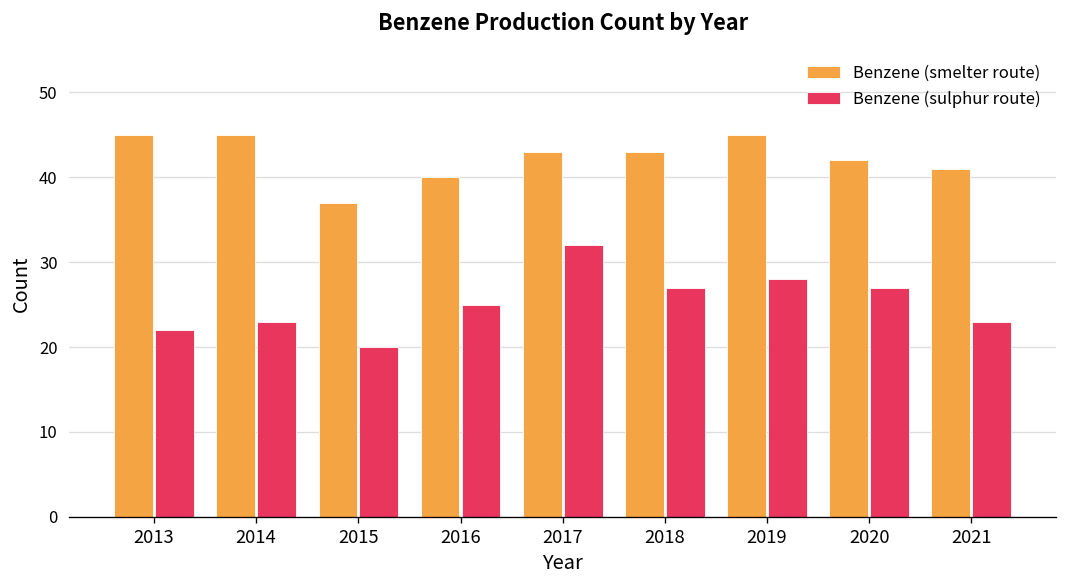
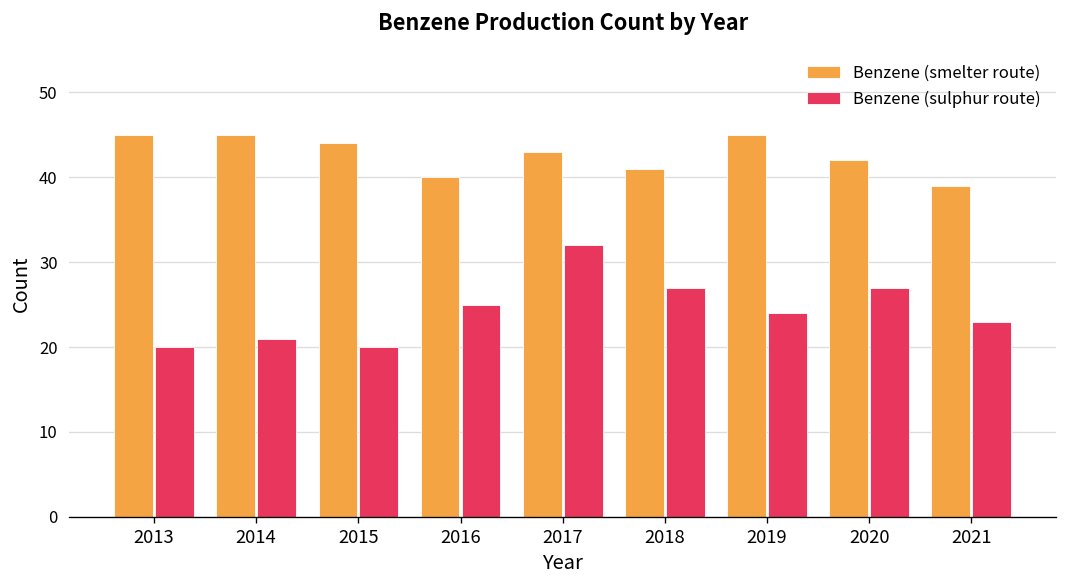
  {
    "Benzene (smelter route)": {
      "2013": 45,
      "2014": 45,
-     "2015": 37,
+     "2015": 44,
      "2016": 40,
      "2017": 43,
-     "2018": 43,
+     "2018": 41,
      "2019": 45,
      "2020": 42,
-     "2021": 41
+     "2021": 39
    },
    "Benzene (sulphur route)": {
-     "2013": 22,
-     "2014": 23,
+     "2013": 20,
+     "2014": 21,
      "2015": 20,
      "2016": 25,
      "2017": 32,
      "2018": 27,
-     "2019": 28,
+     "2019": 24,
      "2020": 27,
      "2021": 23
    }
  }
